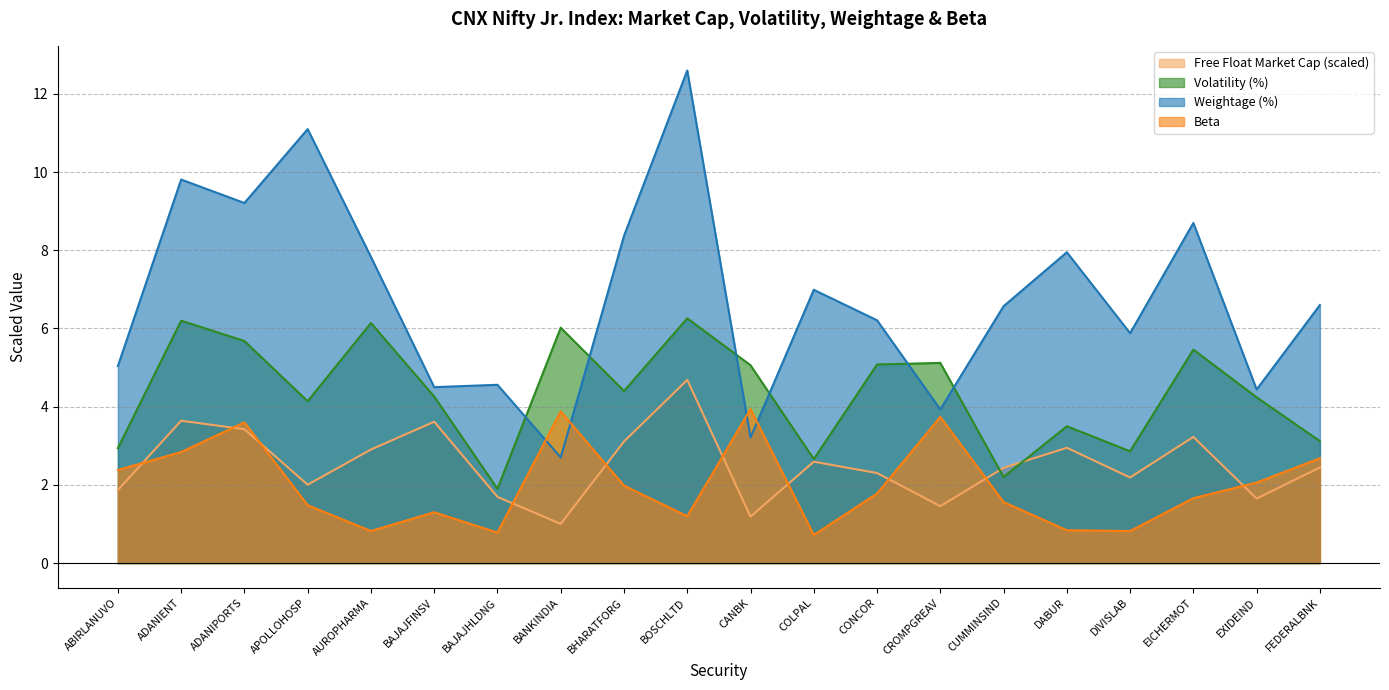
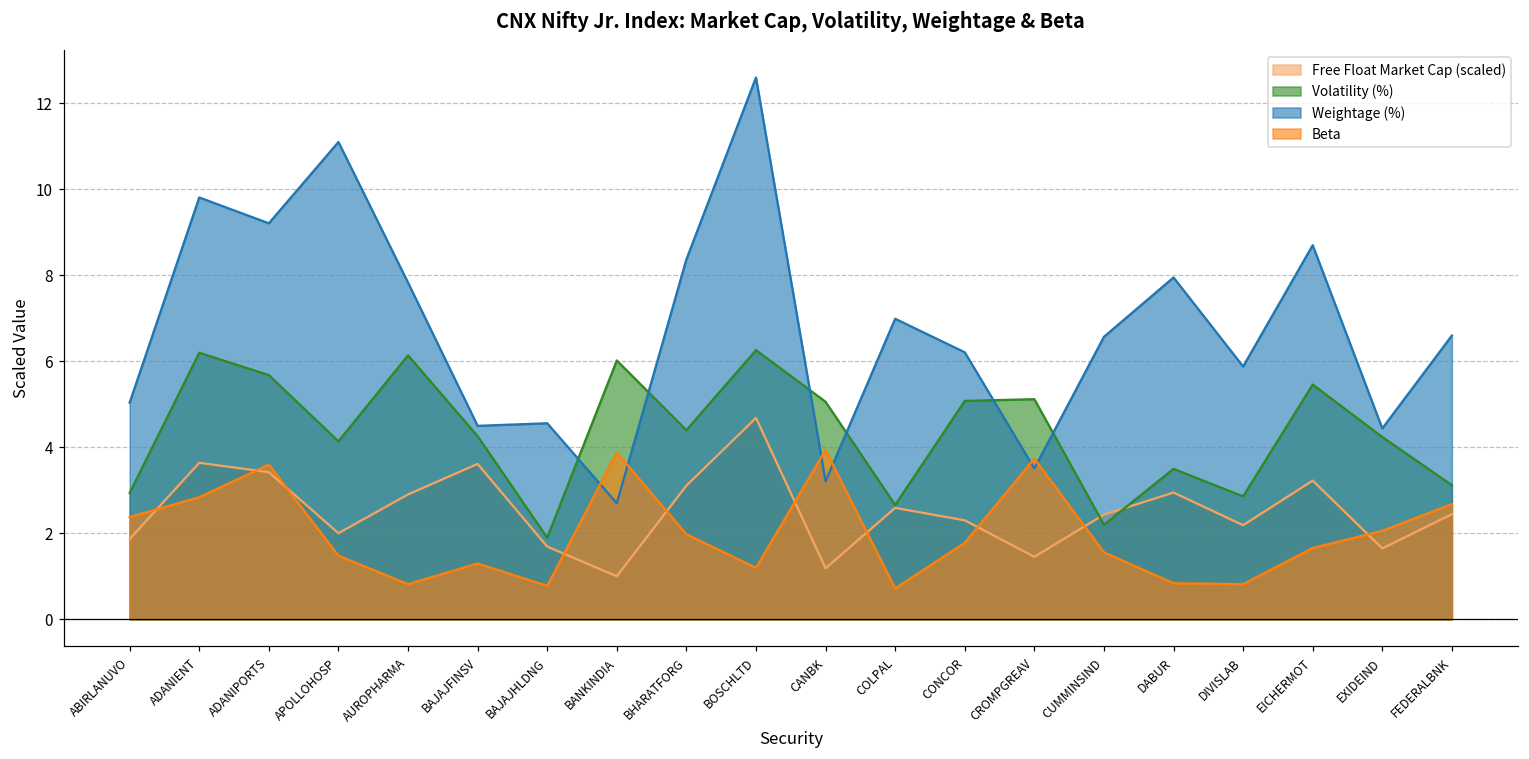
  {
    "Free Float Market Cap (scaled)": {
      "ABIRLANUVO": 1.9,
      "ADANIENT": 3.6,
      "ADANIPORTS": 3.4,
      "APOLLOHOSP": 2.0,
      "AUROPHARMA": 2.9,
      "BAJAJFINSV": 3.6,
      "BAJAJHLDNG": 1.7,
      "BANKINDIA": 1.0,
      "BHARATFORG": 3.1,
      "BOSCHLTD": 4.7,
      "CANBK": 1.2,
      "COLPAL": 2.6,
      "CONCOR": 2.3,
      "CROMPGREAV": 1.5,
      "CUMMINSIND": 2.4,
      "DABUR": 2.9,
      "DIVISLAB": 2.2,
      "EICHERMOT": 3.2,
      "EXIDEIND": 1.6,
      "FEDERALBNK": 2.4
    },
    "Volatility (%)": {
      "ABIRLANUVO": 2.9,
      "ADANIENT": 6.2,
      "ADANIPORTS": 5.7,
      "APOLLOHOSP": 4.1,
      "AUROPHARMA": 6.1,
      "BAJAJFINSV": 4.3,
      "BAJAJHLDNG": 1.9,
      "BANKINDIA": 6.0,
      "BHARATFORG": 4.4,
      "BOSCHLTD": 6.3,
      "CANBK": 5.1,
      "COLPAL": 2.7,
      "CONCOR": 5.1,
      "CROMPGREAV": 5.1,
      "CUMMINSIND": 2.2,
      "DABUR": 3.5,
      "DIVISLAB": 2.9,
      "EICHERMOT": 5.5,
      "EXIDEIND": 4.2,
      "FEDERALBNK": 3.1
    },
    "Weightage (%)": {
      "ABIRLANUVO": 5.0,
      "ADANIENT": 9.8,
      "ADANIPORTS": 9.2,
      "APOLLOHOSP": 11.1,
      "AUROPHARMA": 7.8,
      "BAJAJFINSV": 4.5,
      "BAJAJHLDNG": 4.6,
      "BANKINDIA": 2.7,
      "BHARATFORG": 8.4,
      "BOSCHLTD": 12.6,
      "CANBK": 3.2,
      "COLPAL": 7.0,
      "CONCOR": 6.2,
-     "CROMPGREAV": 3.9,
+     "CROMPGREAV": 3.5,
      "CUMMINSIND": 6.6,
      "DABUR": 7.9,
      "DIVISLAB": 5.9,
      "EICHERMOT": 8.7,
      "EXIDEIND": 4.4,
      "FEDERALBNK": 6.6
    },
    "Beta": {
      "ABIRLANUVO": 2.4,
      "ADANIENT": 2.8,
      "ADANIPORTS": 3.6,
      "APOLLOHOSP": 1.5,
      "AUROPHARMA": 0.8,
      "BAJAJFINSV": 1.3,
      "BAJAJHLDNG": 0.8,
      "BANKINDIA": 3.9,
      "BHARATFORG": 2.0,
      "BOSCHLTD": 1.2,
      "CANBK": 3.9,
      "COLPAL": 0.7,
      "CONCOR": 1.8,
      "CROMPGREAV": 3.7,
      "CUMMINSIND": 1.6,
      "DABUR": 0.8,
      "DIVISLAB": 0.8,
      "EICHERMOT": 1.7,
      "EXIDEIND": 2.1,
      "FEDERALBNK": 2.7
    }
  }
